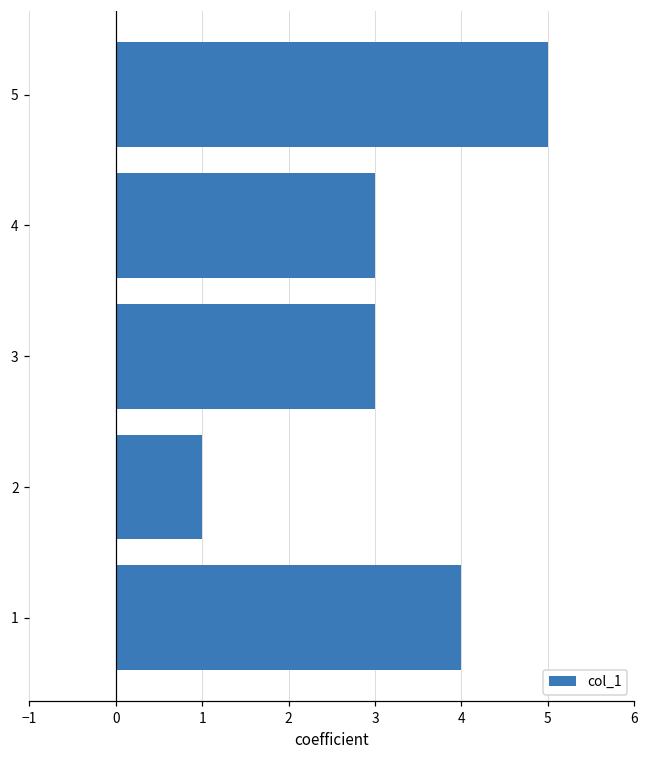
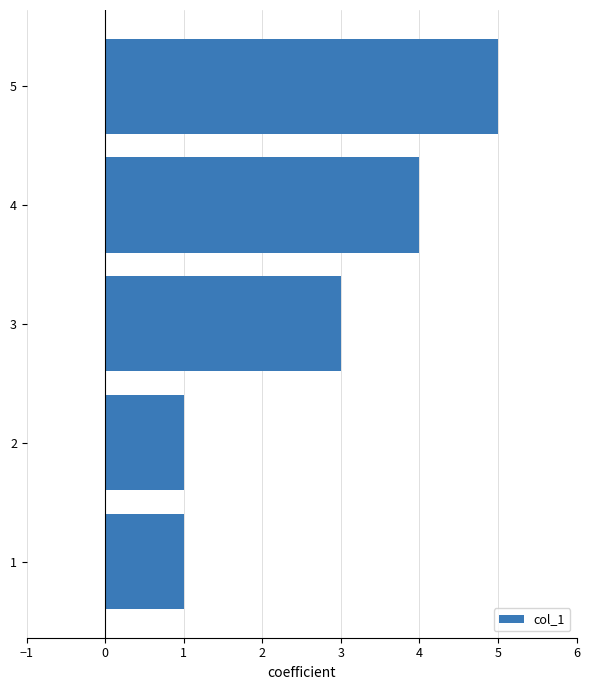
  {
    "5": 5,
-   "4": 3,
+   "4": 4,
    "3": 3,
    "2": 1,
-   "1": 4
+   "1": 1
  }
